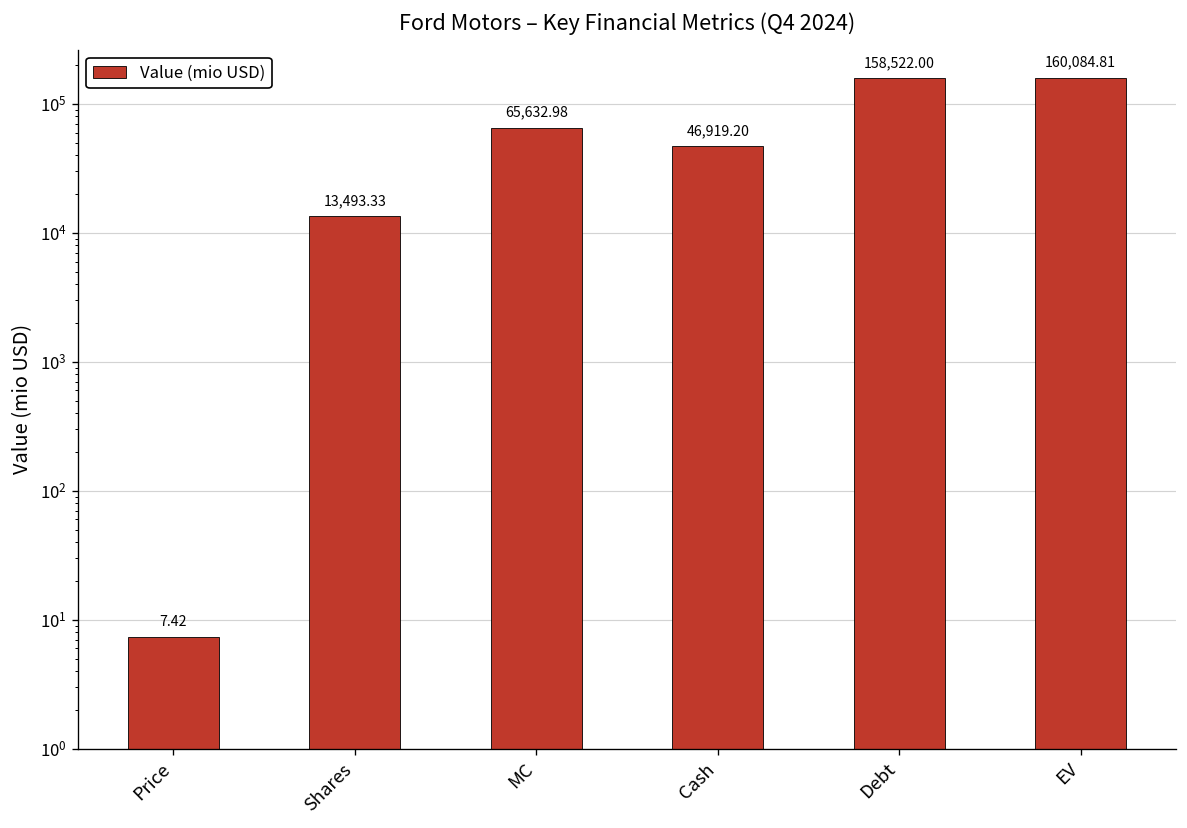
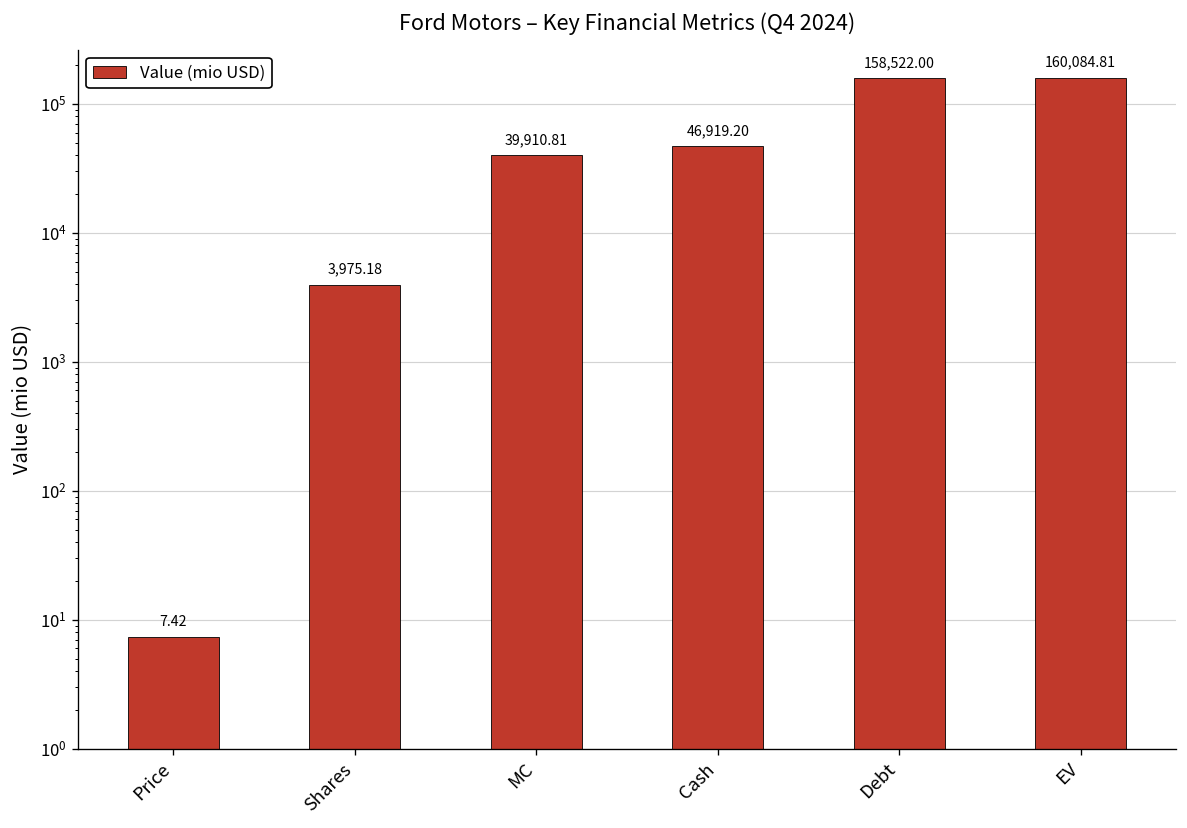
  {
    "Price": "7.42",
-   "Shares": "13,493.33",
-   "MC": "65,632.98",
+   "Shares": "3,975.18",
+   "MC": "39,910.81",
    "Cash": "46,919.20",
    "Debt": "158,522.00",
    "EV": "160,084.81"
  }
